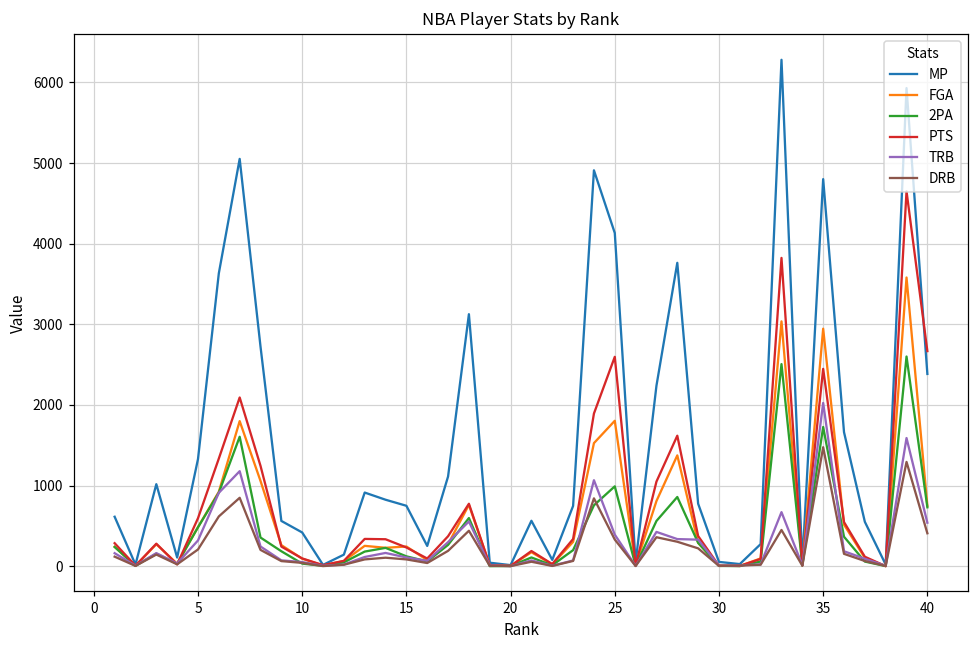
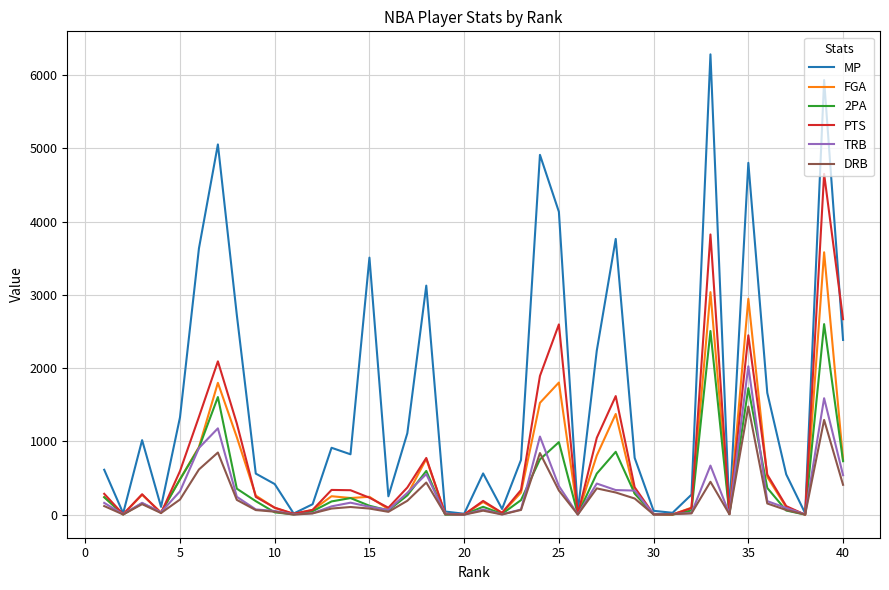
  {
    "MP": {
      "5": 1300,
      "10": 400,
-     "15": 800,
+     "15": 3500,
      "25": 4100,
      "30": 100,
      "35": 4800,
      "40": 2400
    },
    "FGA": {
      "25": 1800,
      "35": 2900
    },
    "2PA": {
      "25": 1000,
      "35": 1700
    },
    "PTS": {
      "5": 600,
      "25": 2600,
      "35": 2400,
      "40": 2700
    },
    "TRB": {
      "5": 300,
      "25": 400,
      "35": 2000,
      "40": 500
    },
    "DRB": {
      "5": 200,
      "25": 300,
      "35": 1500,
      "40": 400
    }
  }
